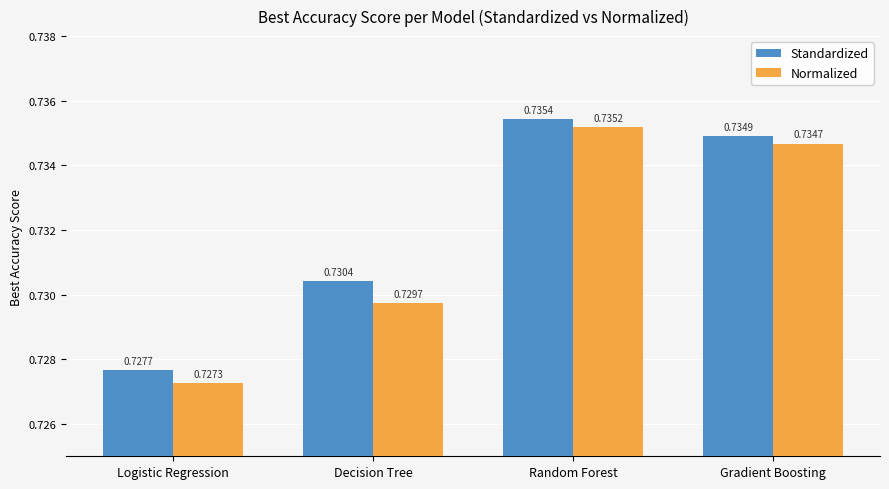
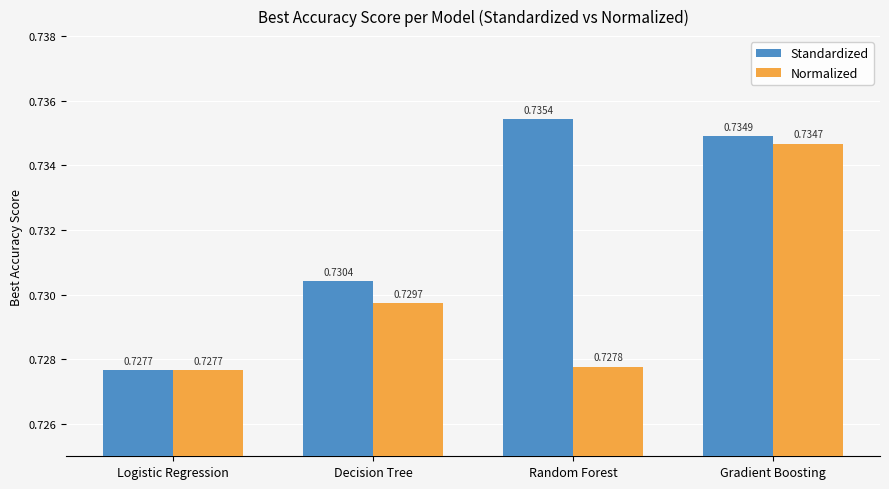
  {
    "Standardized": {
      "Logistic Regression": 0.7277,
      "Decision Tree": 0.7304,
      "Random Forest": 0.7354,
      "Gradient Boosting": 0.7349
    },
    "Normalized": {
-     "Logistic Regression": 0.7273,
+     "Logistic Regression": 0.7277,
      "Decision Tree": 0.7297,
-     "Random Forest": 0.7352,
+     "Random Forest": 0.7278,
      "Gradient Boosting": 0.7347
    }
  }
